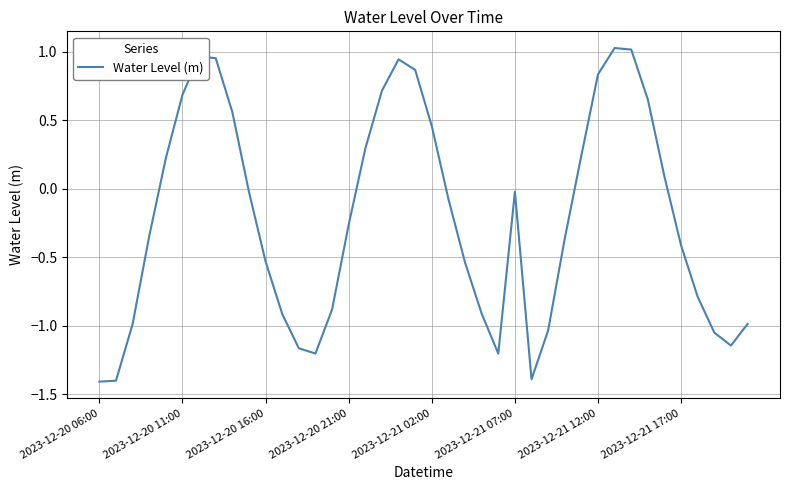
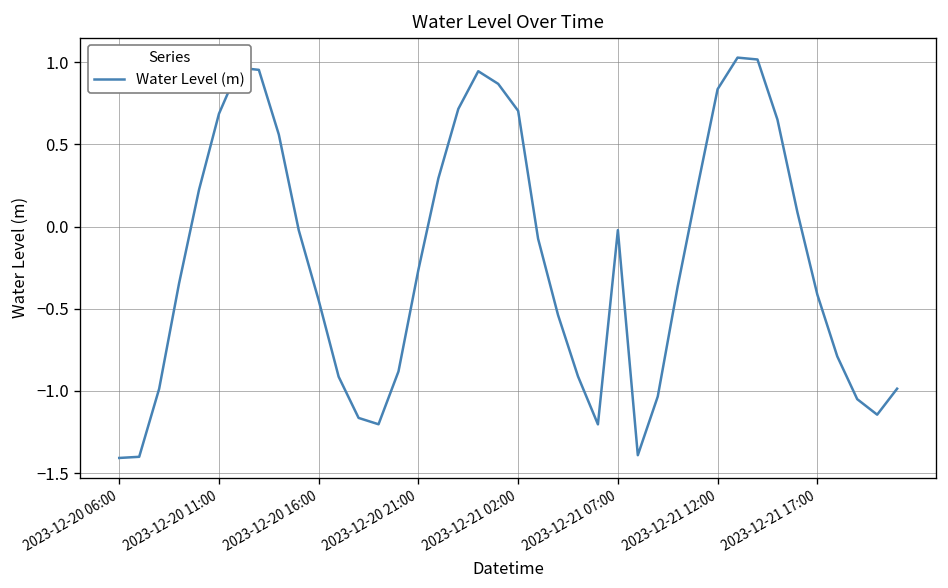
  {
    "2023-12-20 06:00": -1.41,
    "2023-12-20 11:00": 0.69,
-   "2023-12-20 16:00": -0.53,
+   "2023-12-20 16:00": -0.45,
    "2023-12-20 21:00": -0.26,
-   "2023-12-21 02:00": 0.46,
+   "2023-12-21 02:00": 0.70,
    "2023-12-21 07:00": -0.02,
    "2023-12-21 12:00": 0.84,
    "2023-12-21 17:00": -0.41
  }
